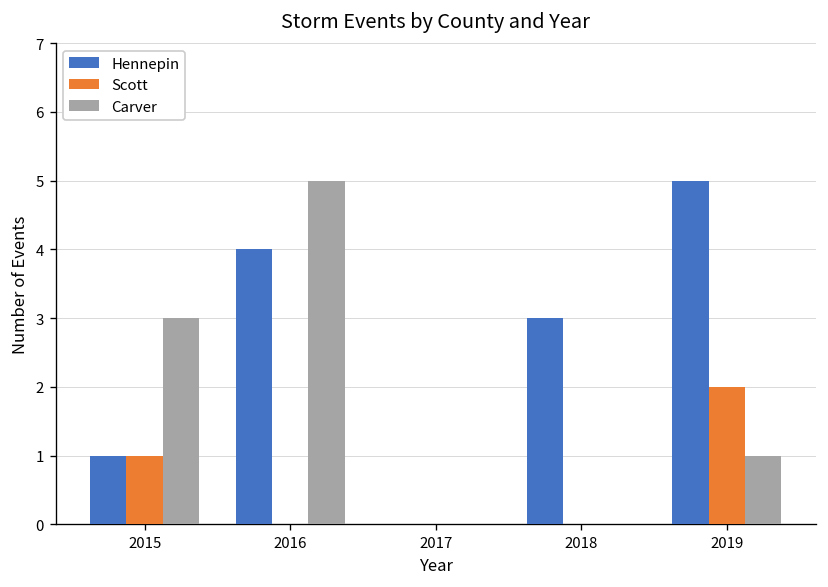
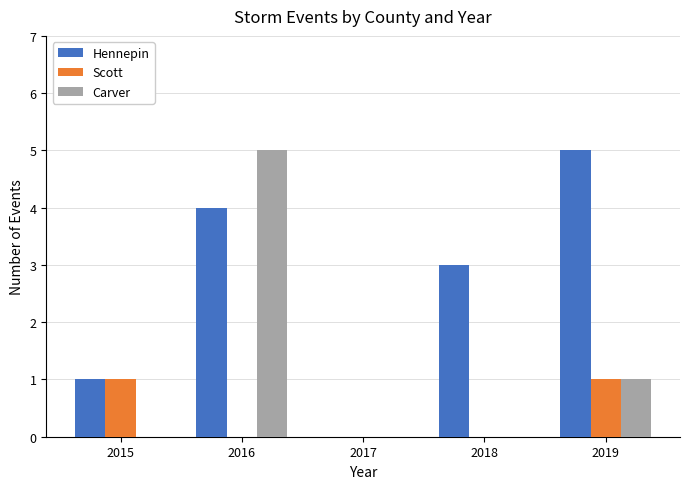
  {
    "Hennepin": {
      "2015": 1,
      "2016": 4,
      "2017": 0,
      "2018": 3,
      "2019": 5
    },
    "Scott": {
      "2015": 1,
      "2016": 0,
      "2017": 0,
      "2018": 0,
-     "2019": 2
+     "2019": 1
    },
    "Carver": {
-     "2015": 3,
+     "2015": 0,
      "2016": 5,
      "2017": 0,
      "2018": 0,
      "2019": 1
    }
  }
